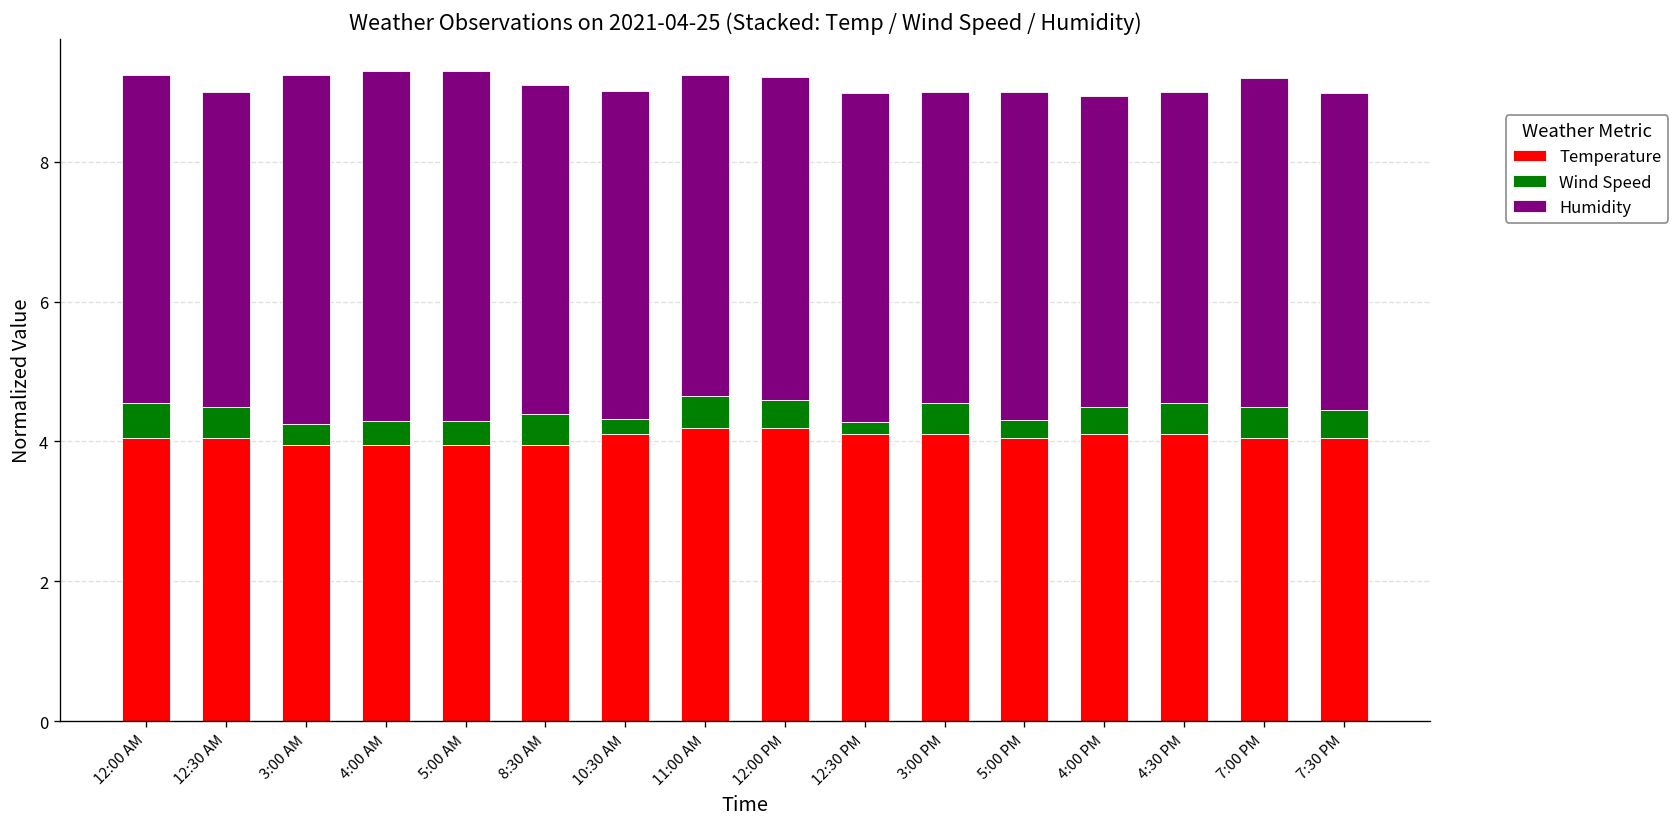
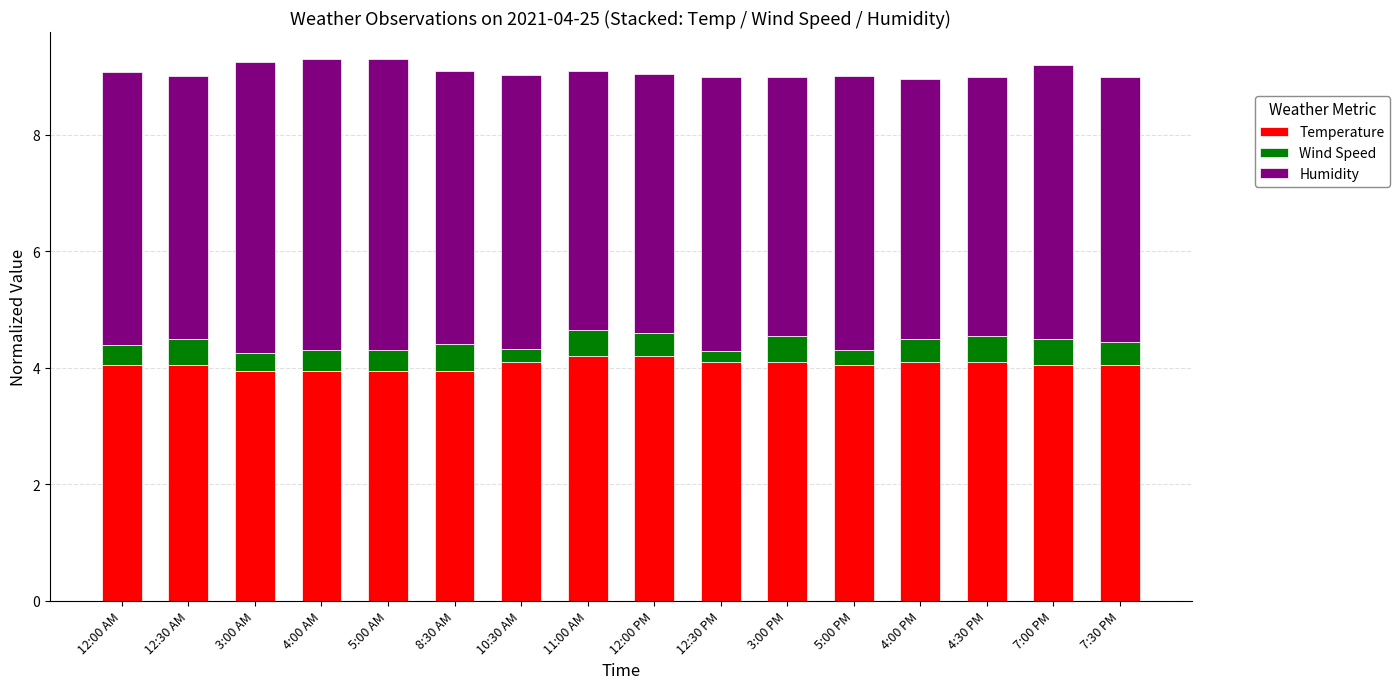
  {
    "Temperature": {
      "12:00 AM": 4.1,
      "12:30 AM": 4.1,
      "3:00 AM": 4.0,
      "4:00 AM": 4.0,
      "5:00 AM": 4.0,
      "8:30 AM": 4.0,
      "10:30 AM": 4.1,
      "11:00 AM": 4.2,
      "12:00 PM": 4.2,
      "12:30 PM": 4.1,
      "3:00 PM": 4.1,
      "5:00 PM": 4.1,
      "4:00 PM": 4.1,
      "4:30 PM": 4.1,
      "7:00 PM": 4.1,
      "7:30 PM": 4.1
    },
    "Wind Speed": {
-     "12:00 AM": 0.5,
+     "12:00 AM": 0.3,
      "12:30 AM": 0.5,
      "3:00 AM": 0.3,
      "4:00 AM": 0.3,
      "5:00 AM": 0.3,
      "8:30 AM": 0.5,
      "10:30 AM": 0.2,
      "11:00 AM": 0.5,
      "12:00 PM": 0.4,
      "12:30 PM": 0.2,
      "3:00 PM": 0.5,
      "5:00 PM": 0.3,
      "4:00 PM": 0.4,
      "4:30 PM": 0.5,
      "7:00 PM": 0.5,
      "7:30 PM": 0.4
    },
    "Humidity": {
      "12:00 AM": 4.7,
      "12:30 AM": 4.5,
      "3:00 AM": 5.0,
      "4:00 AM": 5.0,
      "5:00 AM": 5.0,
      "8:30 AM": 4.7,
      "10:30 AM": 4.7,
-     "11:00 AM": 4.6,
-     "12:00 PM": 4.6,
+     "11:00 AM": 4.5,
+     "12:00 PM": 4.5,
      "12:30 PM": 4.7,
      "3:00 PM": 4.5,
      "5:00 PM": 4.7,
      "4:00 PM": 4.5,
      "4:30 PM": 4.5,
      "7:00 PM": 4.7,
      "7:30 PM": 4.5
    }
  }
